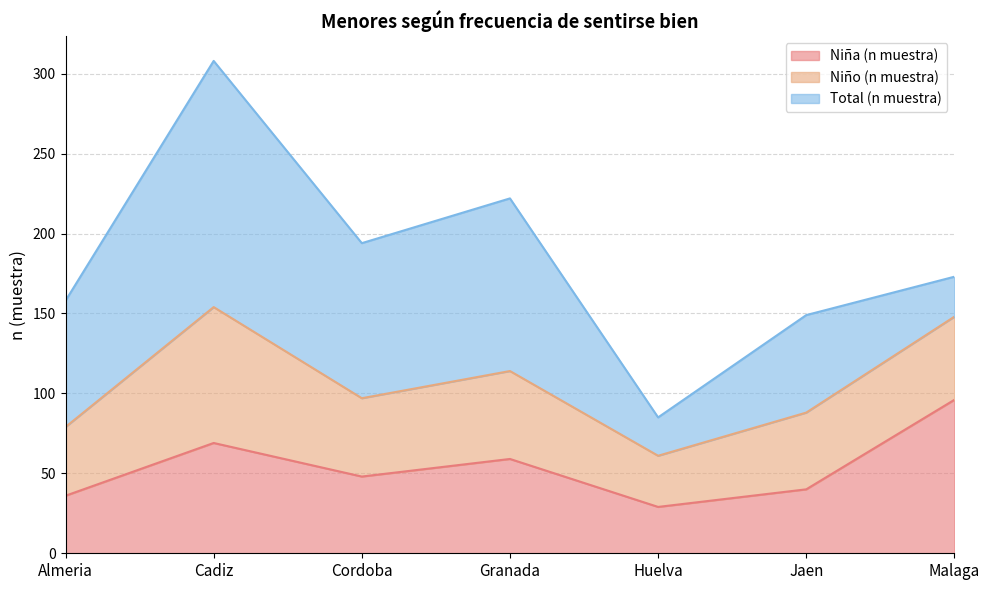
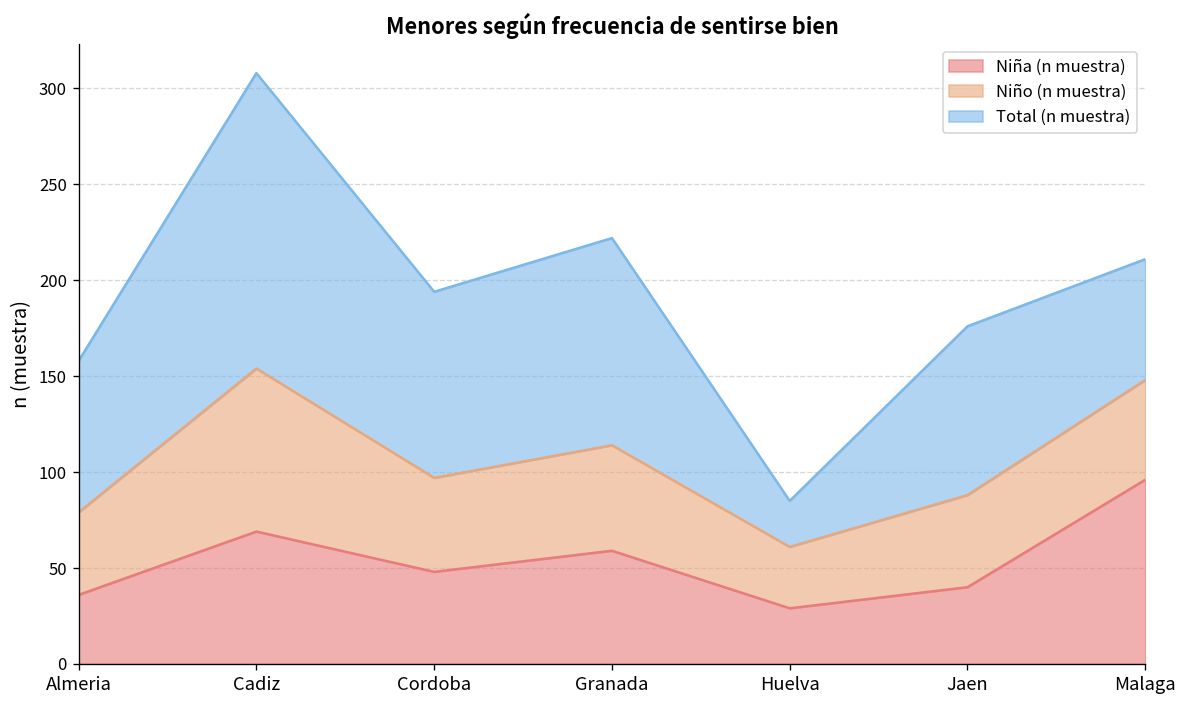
  {
    "Total (n muestra)": {
      "Almeria": 79,
      "Cadiz": 154,
      "Cordoba": 97,
      "Granada": 108,
      "Huelva": 24,
-     "Jaen": 61,
-     "Malaga": 25
+     "Jaen": 88,
+     "Malaga": 63
    }
  }
